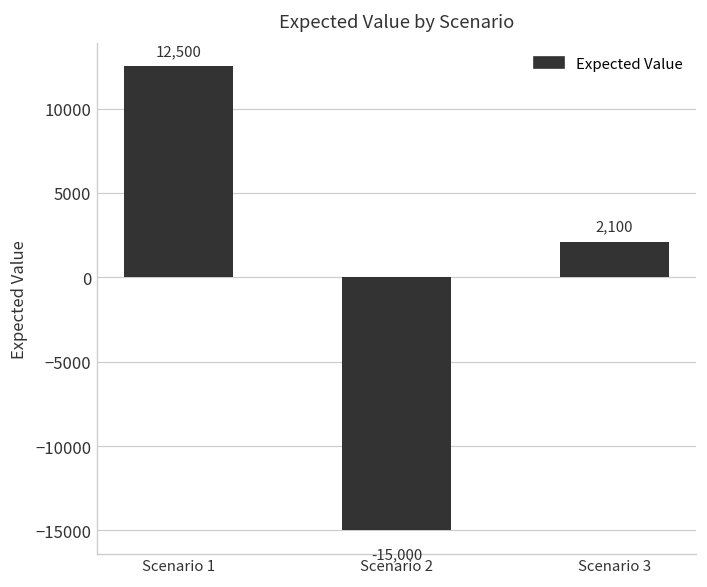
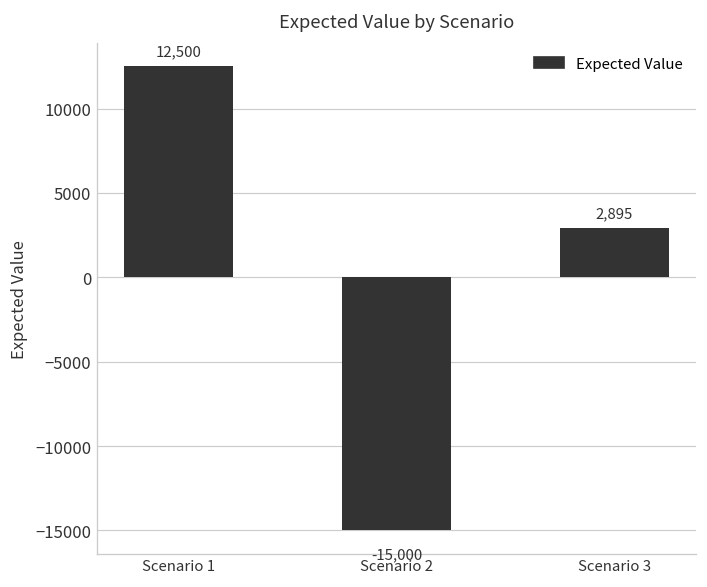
  {
    "Scenario 1": "12,500",
    "Scenario 2": "-15,000",
-   "Scenario 3": "2,100"
+   "Scenario 3": "2,895"
  }
